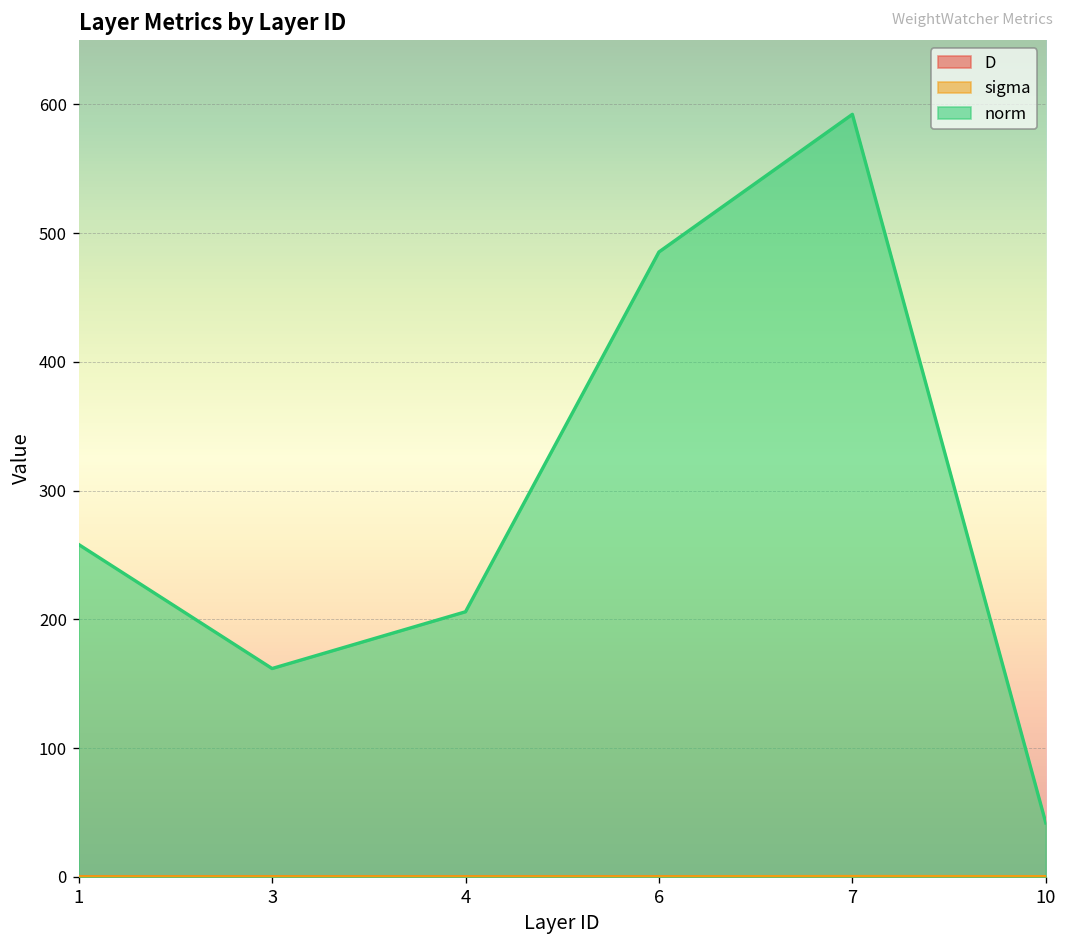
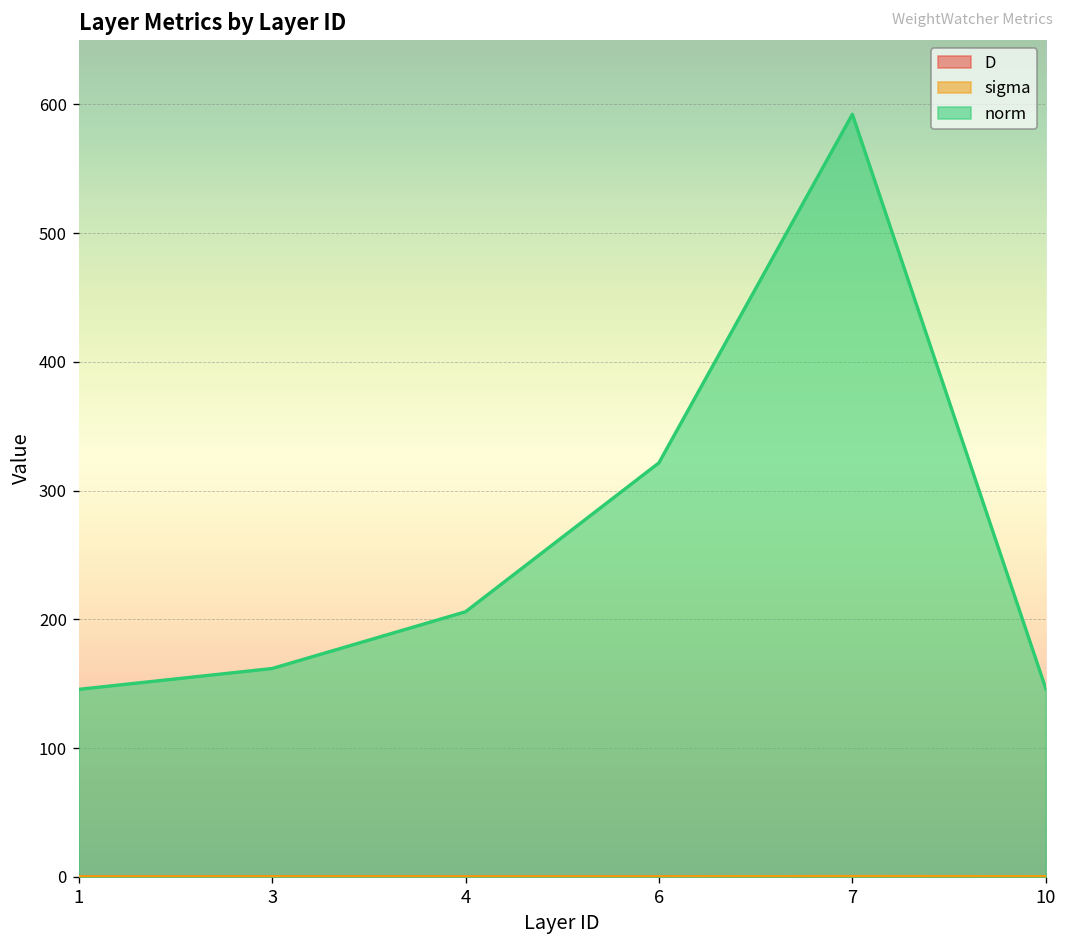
  {
    "norm": {
-     "1": 258,
+     "1": 146,
      "3": 162,
      "4": 206,
-     "6": 485,
+     "6": 322,
      "7": 592,
-     "10": 42
+     "10": 146
    }
  }
